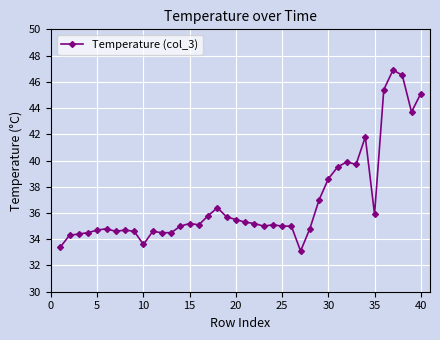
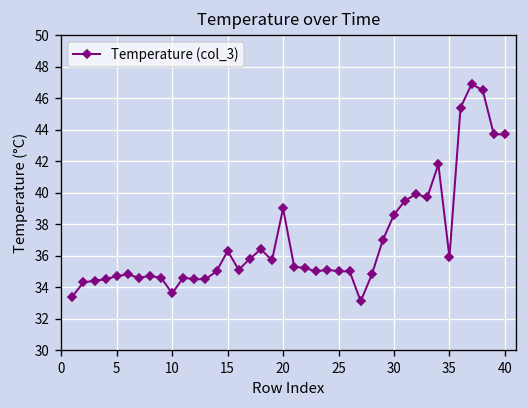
  {
    "5": 34.7,
    "10": 33.6,
-   "15": 35.2,
-   "20": 35.5,
+   "15": 36.3,
+   "20": 39.0,
    "25": 35.0,
    "30": 38.6,
    "35": 35.9,
-   "40": 45.1
+   "40": 43.7
  }
